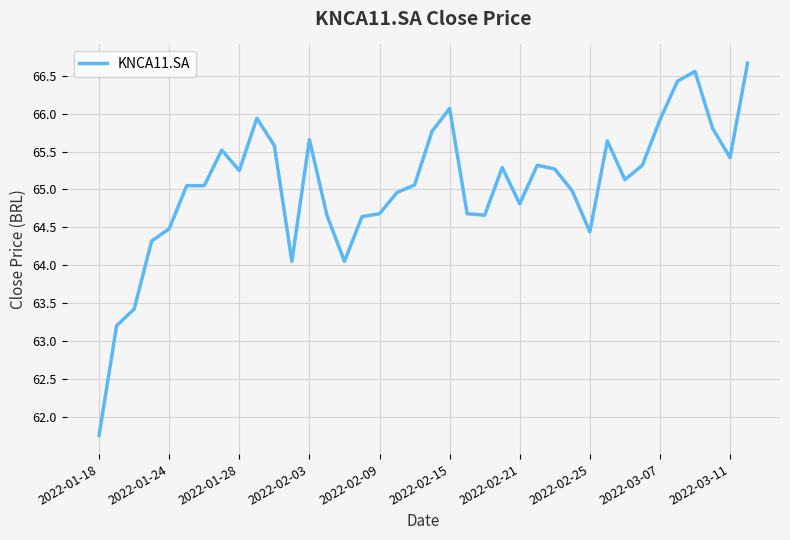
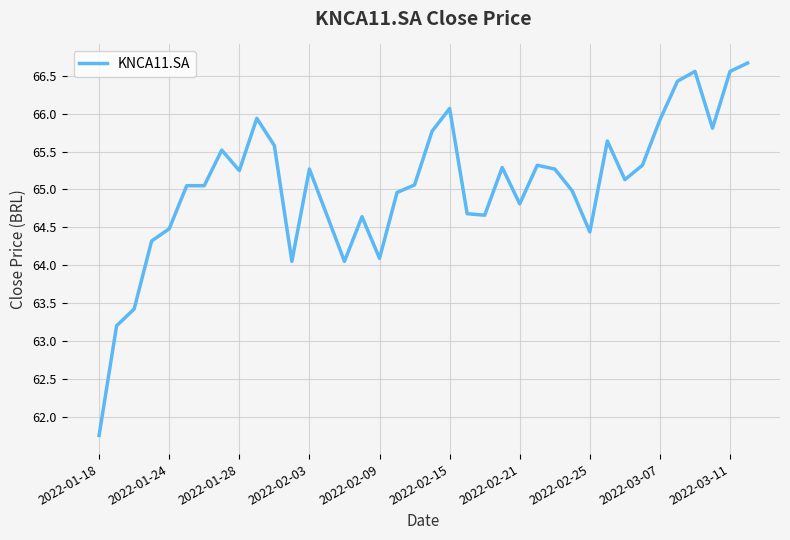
  {
    "2022-01-18": 61.8,
    "2022-01-24": 64.5,
    "2022-01-28": 65.3,
-   "2022-02-03": 65.7,
-   "2022-02-09": 64.7,
+   "2022-02-03": 65.3,
+   "2022-02-09": 64.1,
    "2022-02-15": 66.1,
    "2022-02-21": 64.8,
    "2022-02-25": 64.4,
    "2022-03-07": 65.9,
-   "2022-03-11": 65.4
+   "2022-03-11": 66.6
  }
